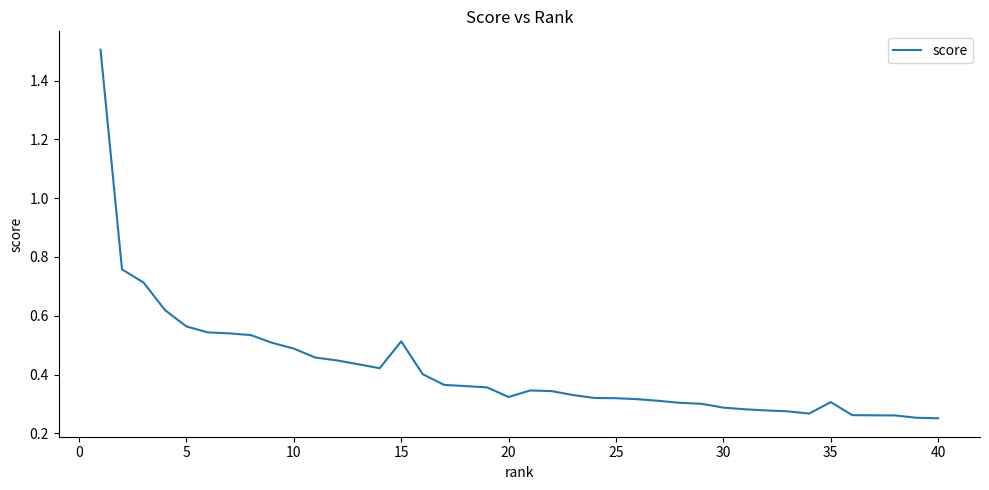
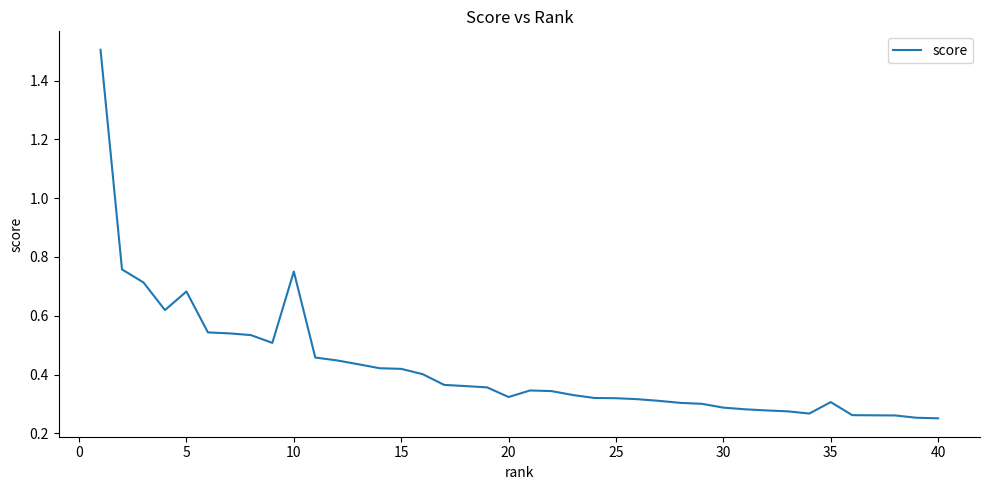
  {
-   "5": 0.56,
-   "10": 0.49,
-   "15": 0.51,
+   "5": 0.68,
+   "10": 0.75,
+   "15": 0.42,
    "20": 0.32,
    "25": 0.32,
    "30": 0.29,
    "35": 0.31,
    "40": 0.25
  }
